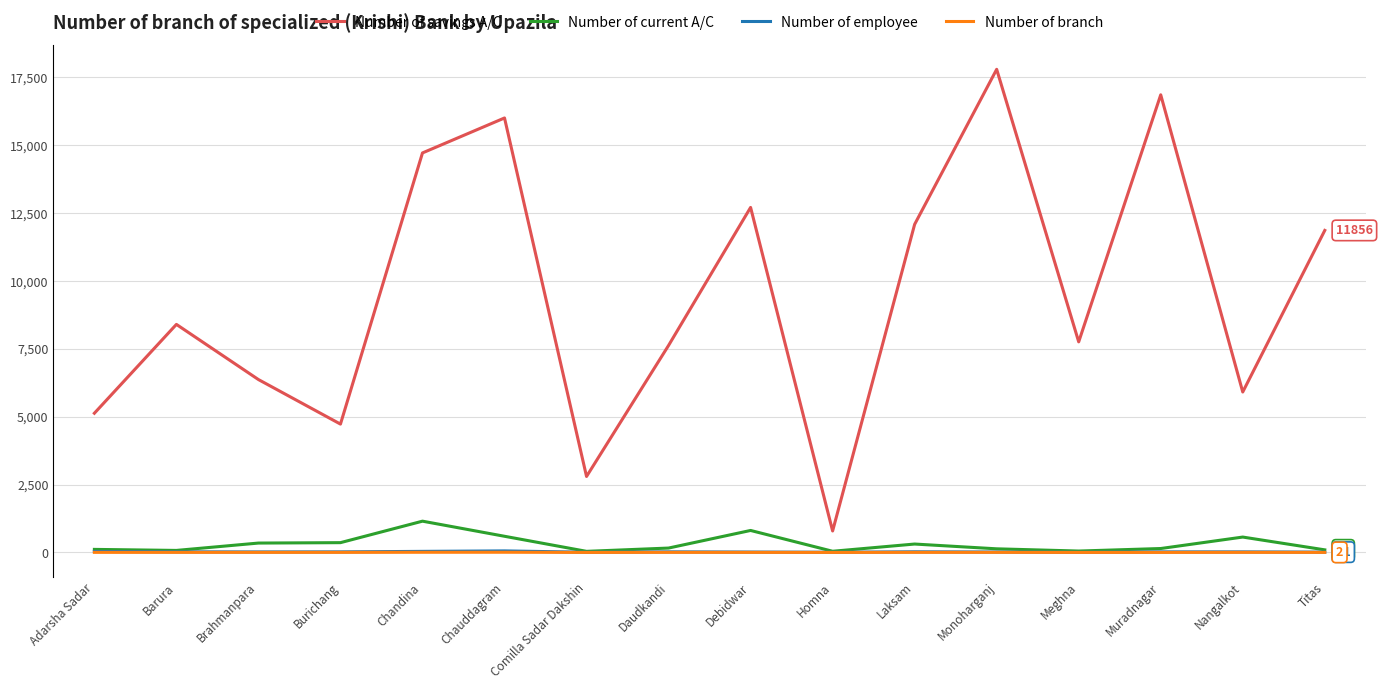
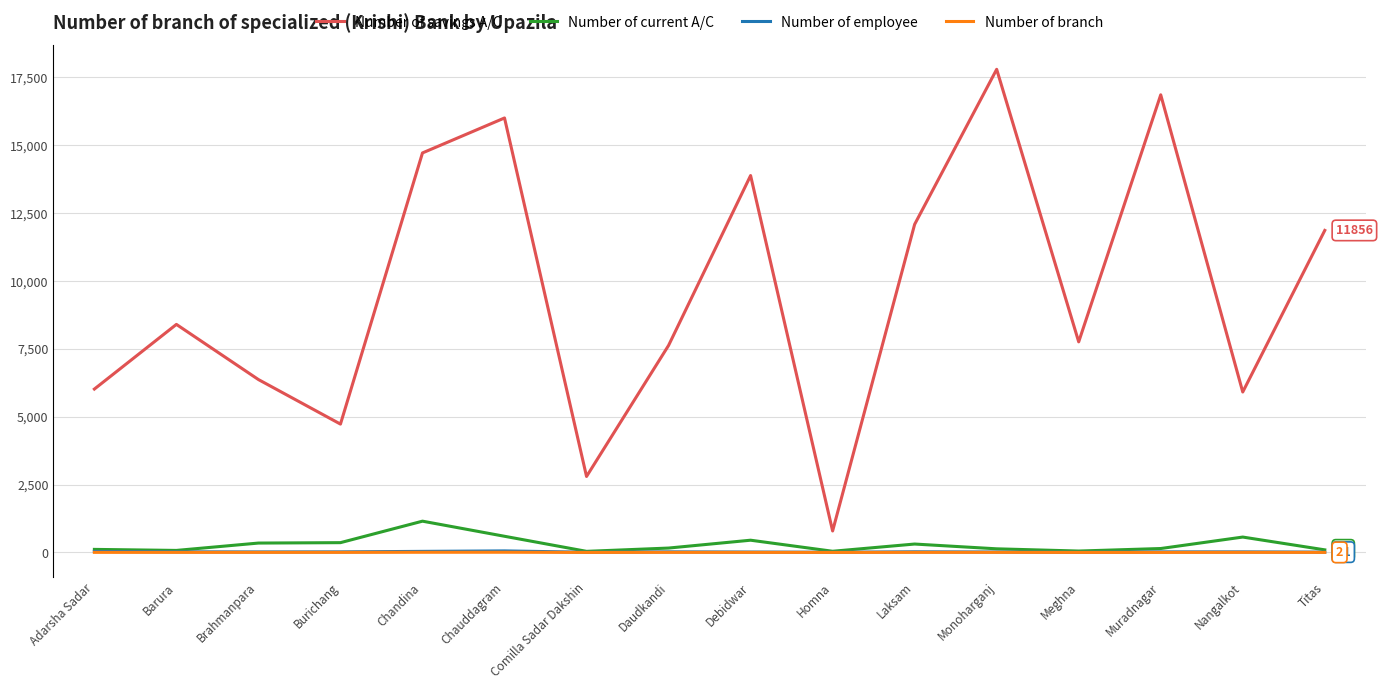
  {
    "Number of savings A/C": {
-     "Adarsha Sadar": "5,100",
+     "Adarsha Sadar": "6,000",
      "Barura": "8,400",
      "Brahmanpara": "6,400",
      "Burichang": "4,700",
      "Chandina": "14,700",
      "Chauddagram": "16,000",
      "Comilla Sadar Dakshin": "2,800",
      "Daudkandi": "7,600",
-     "Debidwar": "12,700",
+     "Debidwar": "13,900",
      "Homna": "800",
      "Laksam": "12,100",
      "Monoharganj": "17,800",
      "Meghna": "7,800",
      "Muradnagar": "16,800",
      "Nangalkot": "5,900"
    },
    "Number of current A/C": {
      "Brahmanpara": "300",
      "Burichang": "400",
      "Chandina": "1,200",
      "Chauddagram": "600",
      "Daudkandi": "200",
-     "Debidwar": "800",
+     "Debidwar": "500",
      "Laksam": "300",
      "Monoharganj": "100",
      "Muradnagar": "100",
      "Nangalkot": "600"
    }
  }
